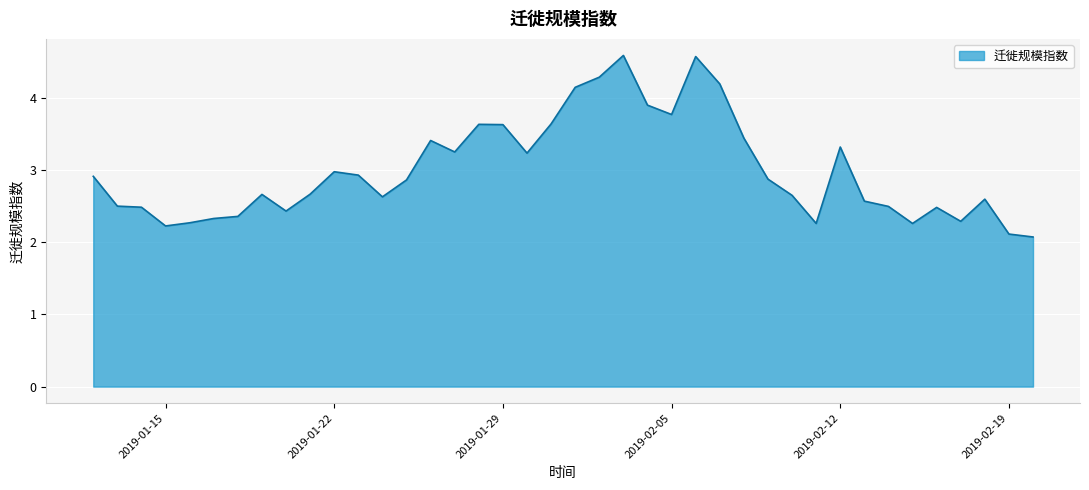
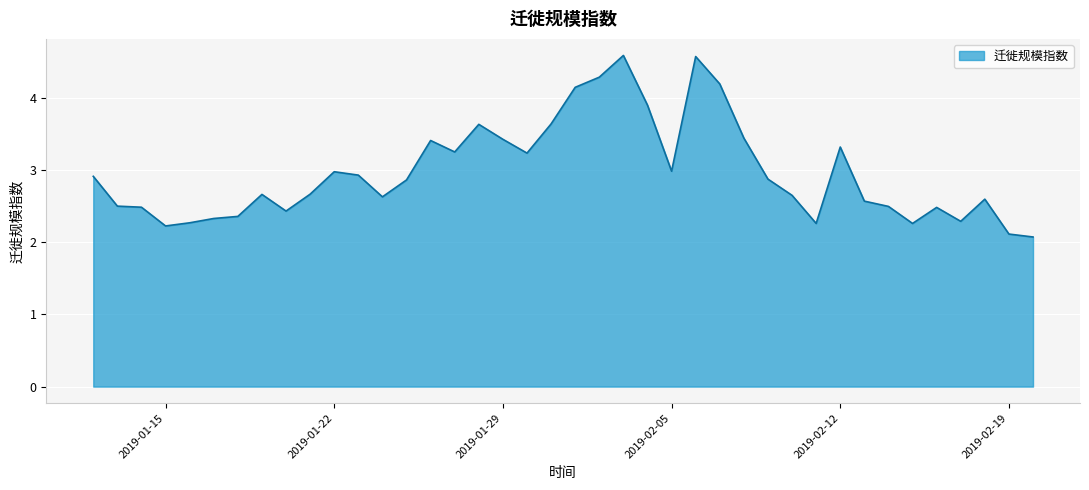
  {
    "2019-01-15": 2.2,
    "2019-01-22": 3.0,
-   "2019-01-29": 3.6,
-   "2019-02-05": 3.8,
+   "2019-01-29": 3.4,
+   "2019-02-05": 3.0,
    "2019-02-12": 3.3,
    "2019-02-19": 2.1
  }
